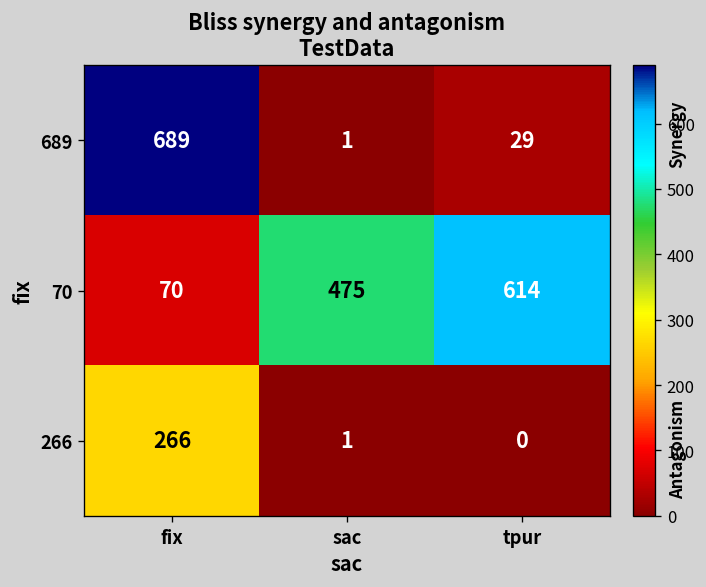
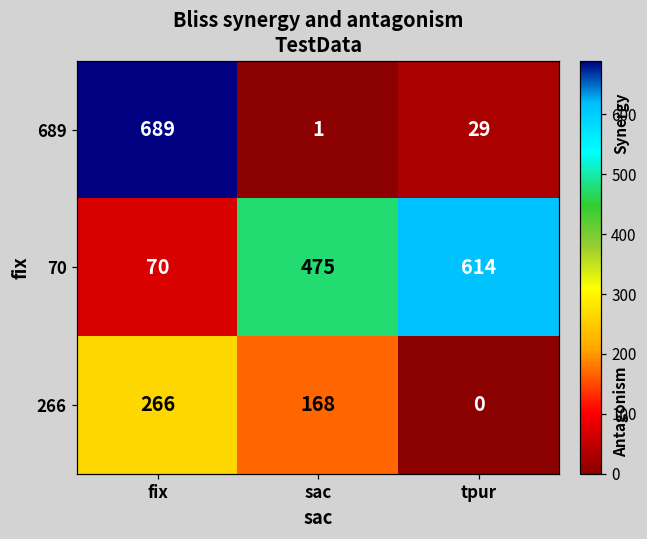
  {
    "689": {
      "fix": 689,
      "sac": 1,
      "tpur": 29
    },
    "70": {
      "fix": 70,
      "sac": 475,
      "tpur": 614
    },
    "266": {
      "fix": 266,
-     "sac": 1,
+     "sac": 168,
      "tpur": 0
    }
  }
